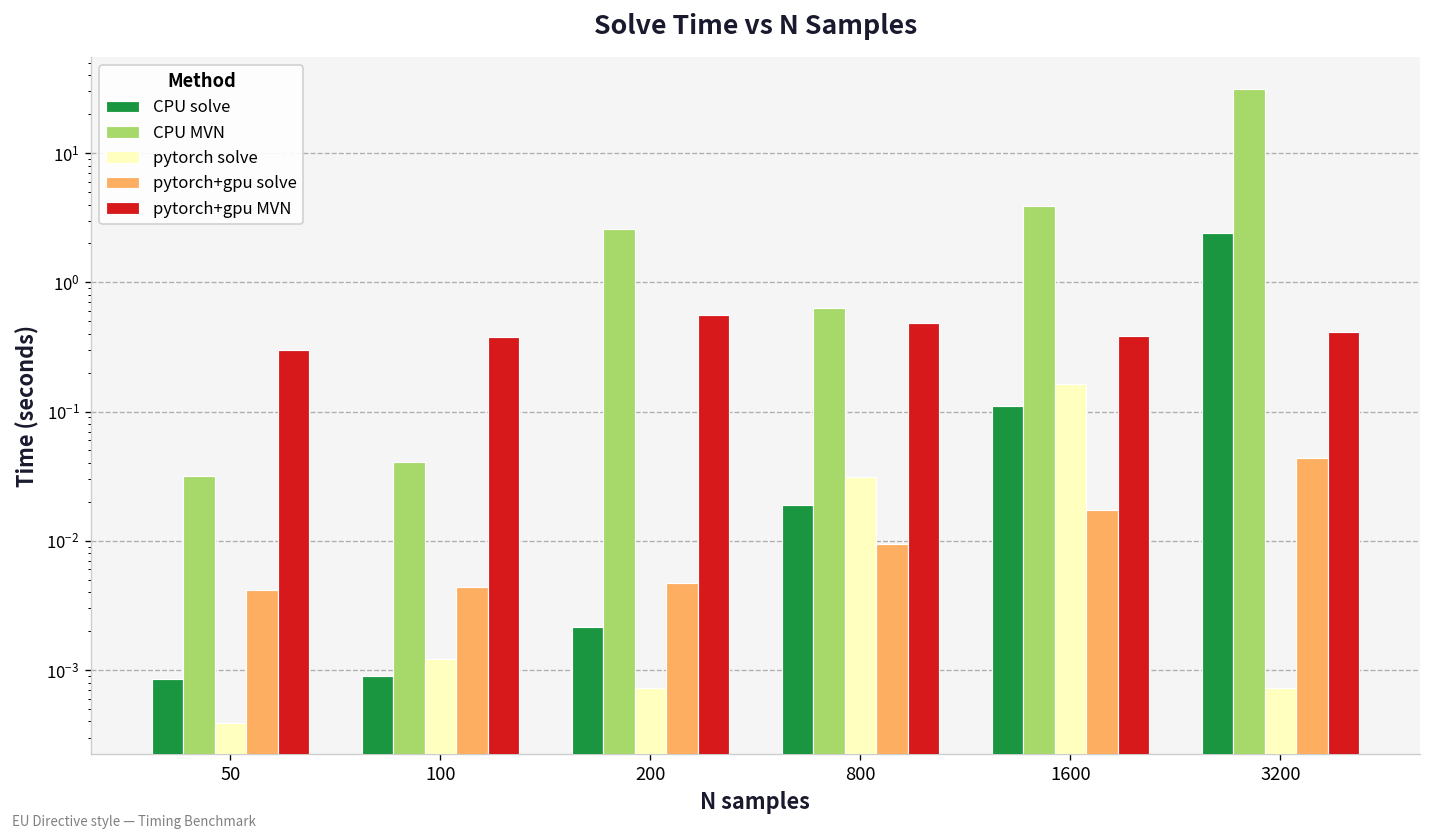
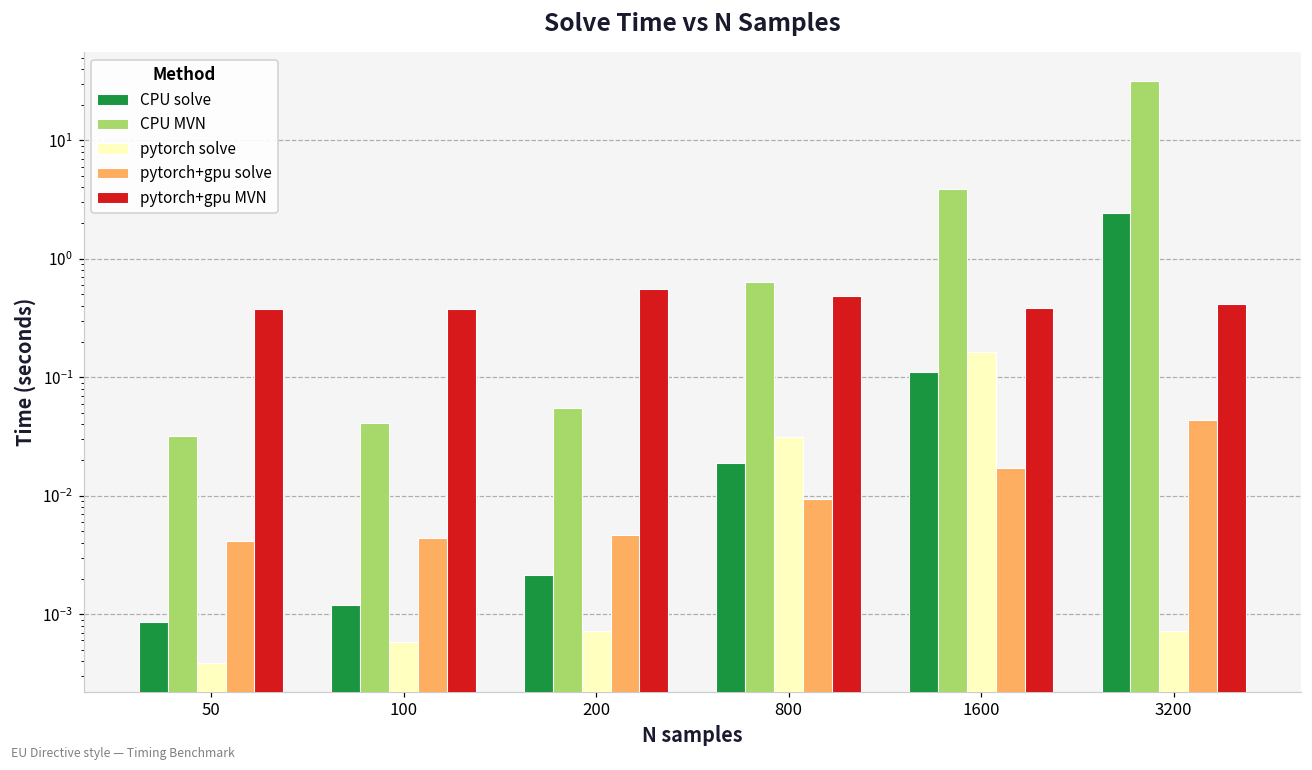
  {
    "CPU solve": {
      "50": 0.0009,
-     "100": 0.0009,
+     "100": 0.0012,
      "200": 0.0021,
      "800": 0.019,
      "1600": 0.11,
      "3200": 2.4
    },
    "CPU MVN": {
      "50": 0.032,
      "100": 0.04,
-     "200": 2.6,
+     "200": 0.05,
      "800": 0.6,
      "1600": 3.9,
      "3200": 32
    },
    "pytorch solve": {
      "50": 0.0004,
-     "100": 0.0012,
+     "100": 0.0006,
      "200": 0.0007,
      "800": 0.031,
      "1600": 0.16,
      "3200": 0.0007
    },
    "pytorch+gpu solve": {
      "50": 0.0042,
      "100": 0.0044,
      "200": 0.005,
      "800": 0.009,
      "1600": 0.017,
      "3200": 0.044
    },
    "pytorch+gpu MVN": {
-     "50": 0.30,
+     "50": 0.38,
      "100": 0.38,
      "200": 0.6,
      "800": 0.5,
      "1600": 0.39,
      "3200": 0.41
    }
  }
